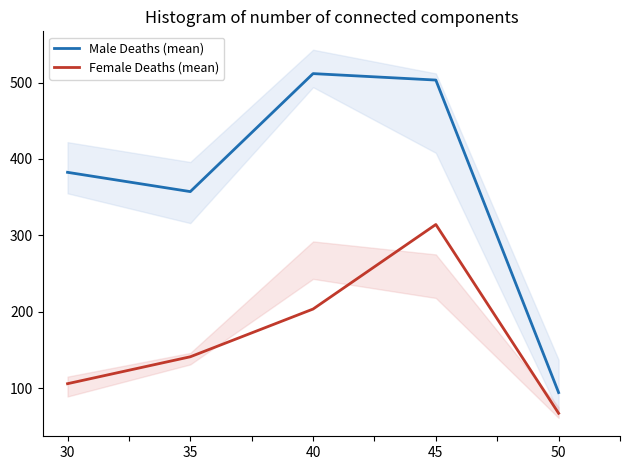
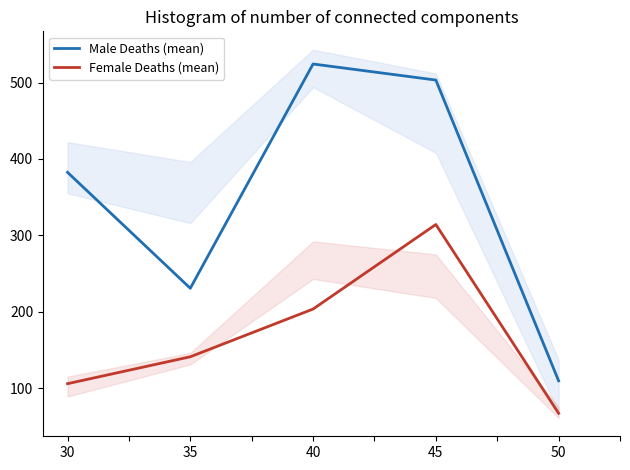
  {
    "Male Deaths (mean)": {
      "30": 380,
-     "35": 360,
-     "40": 510,
+     "35": 230,
+     "40": 520,
      "45": 500,
-     "50": 90
+     "50": 110
    },
    "Female Deaths (mean)": {
      "30": 110,
      "35": 140,
      "40": 200,
      "45": 310,
      "50": 70
    }
  }
